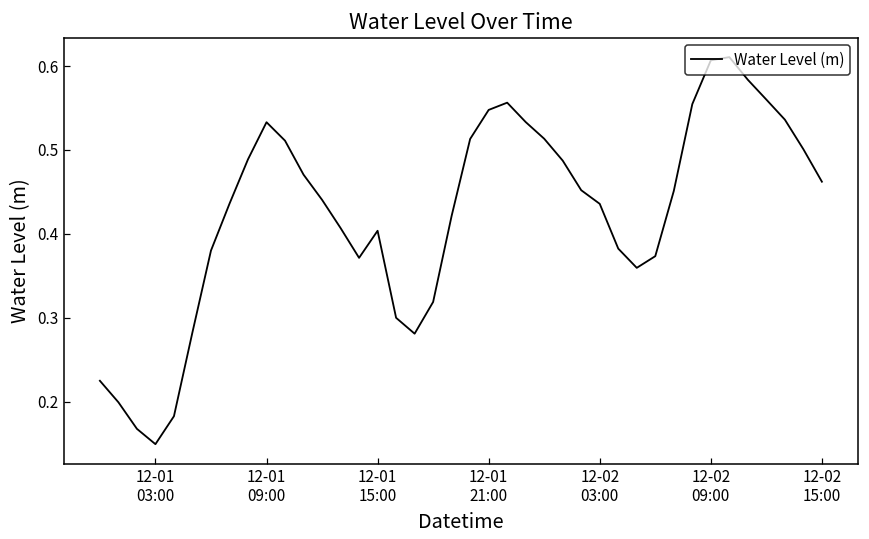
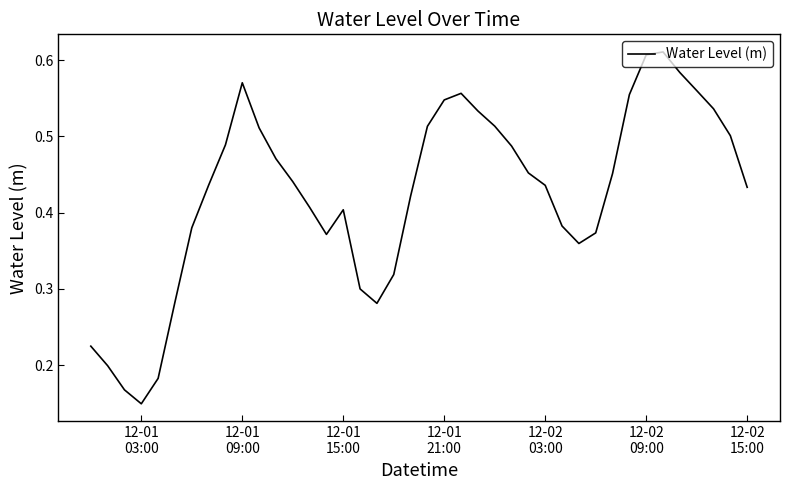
  {
    "12-01 03:00": 0.15,
-   "12-01 09:00": 0.53,
+   "12-01 09:00": 0.57,
    "12-01 15:00": 0.40,
    "12-01 21:00": 0.55,
    "12-02 03:00": 0.44,
-   "12-02 15:00": 0.46
+   "12-02 15:00": 0.43
  }
